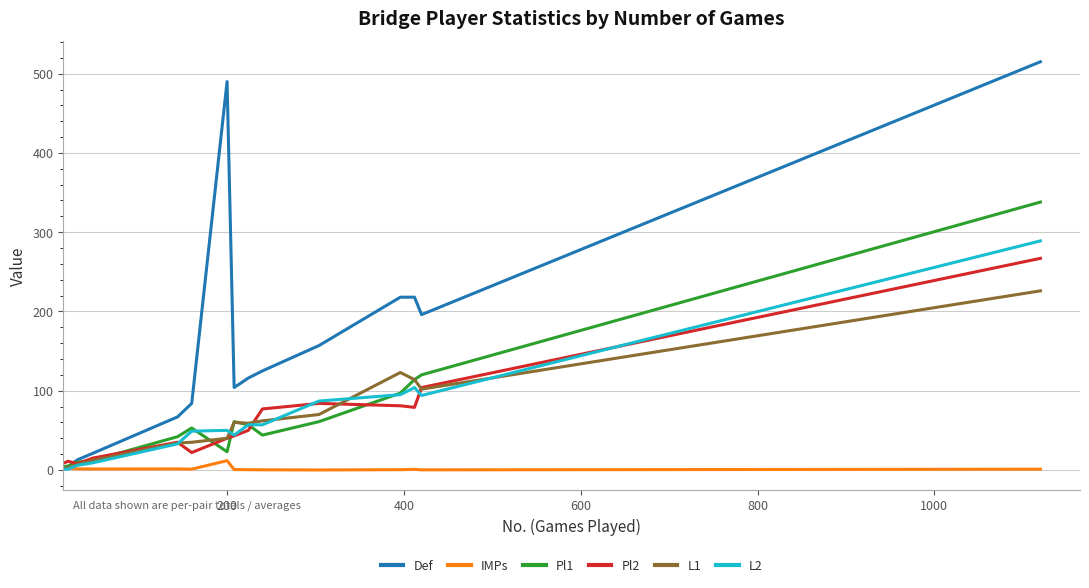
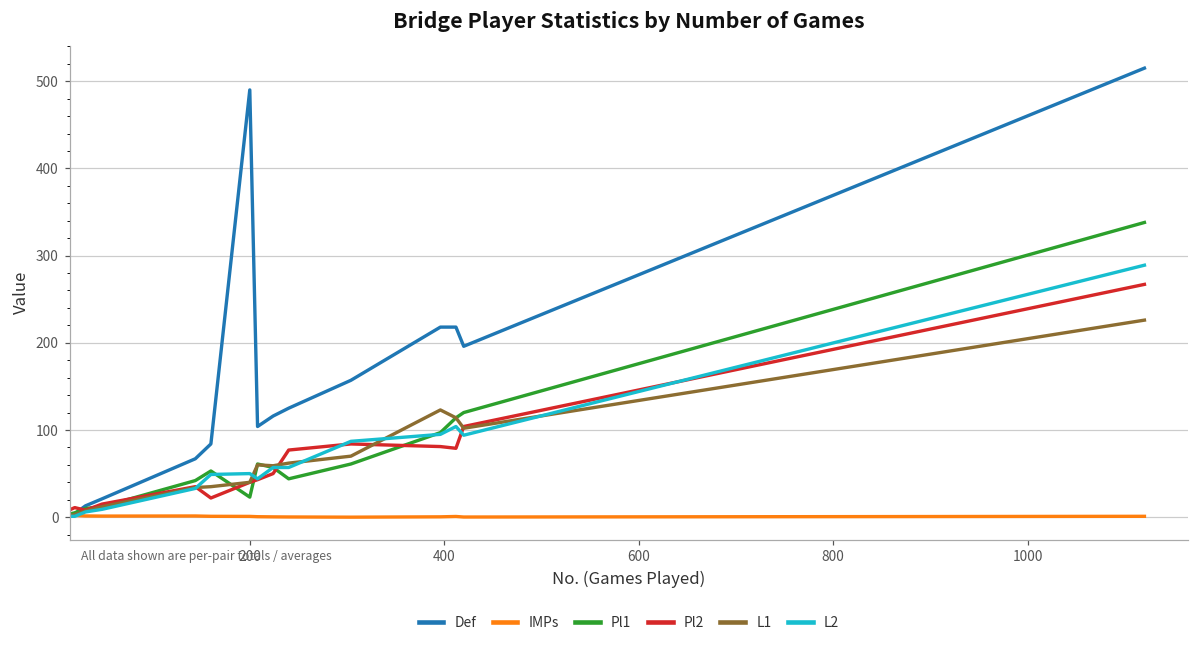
  {
    "Def": {
      "200": 490
    },
    "IMPs": {
-     "200": 10
+     "200": 0
    },
    "Pl1": {
      "200": 20
    },
    "L2": {
      "200": 50
    }
  }
